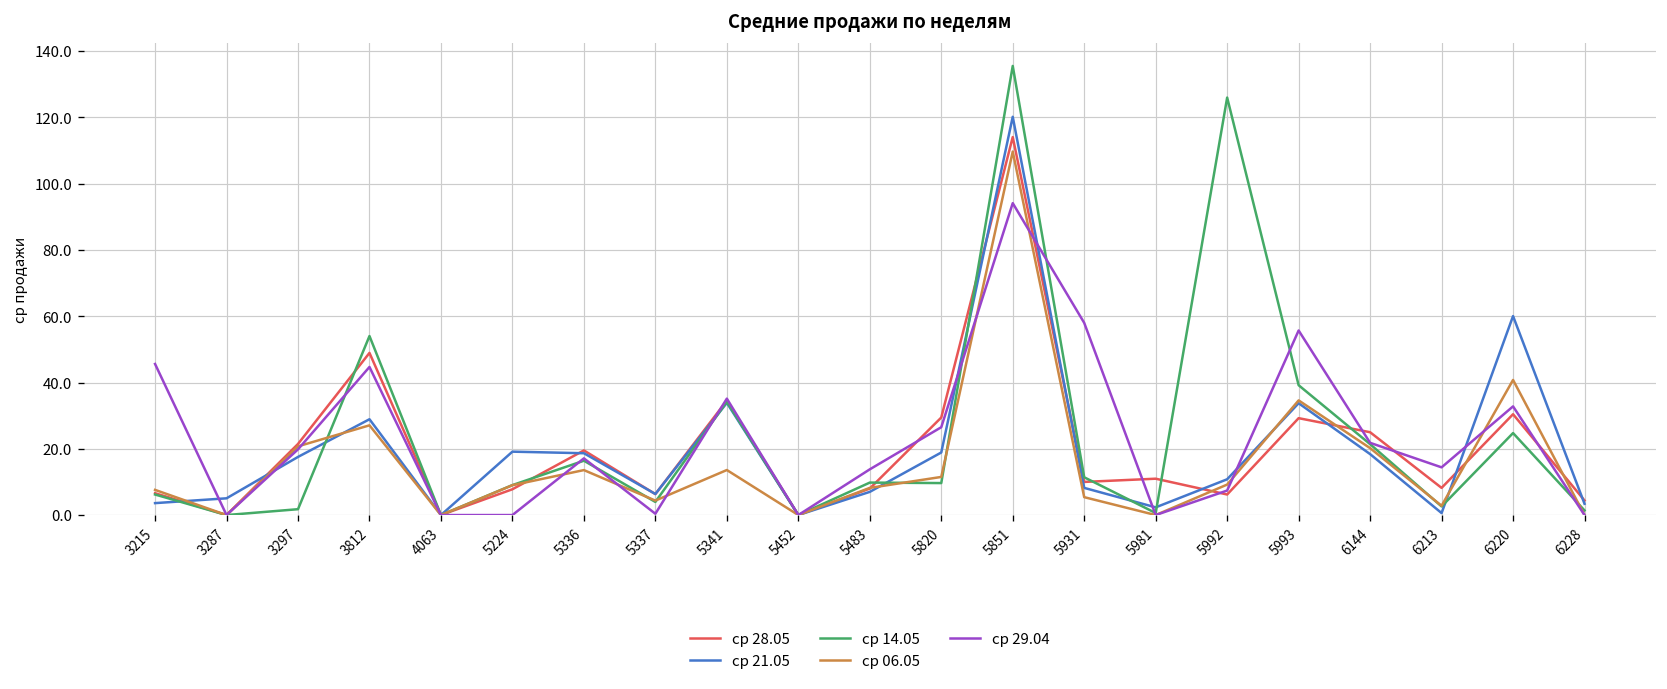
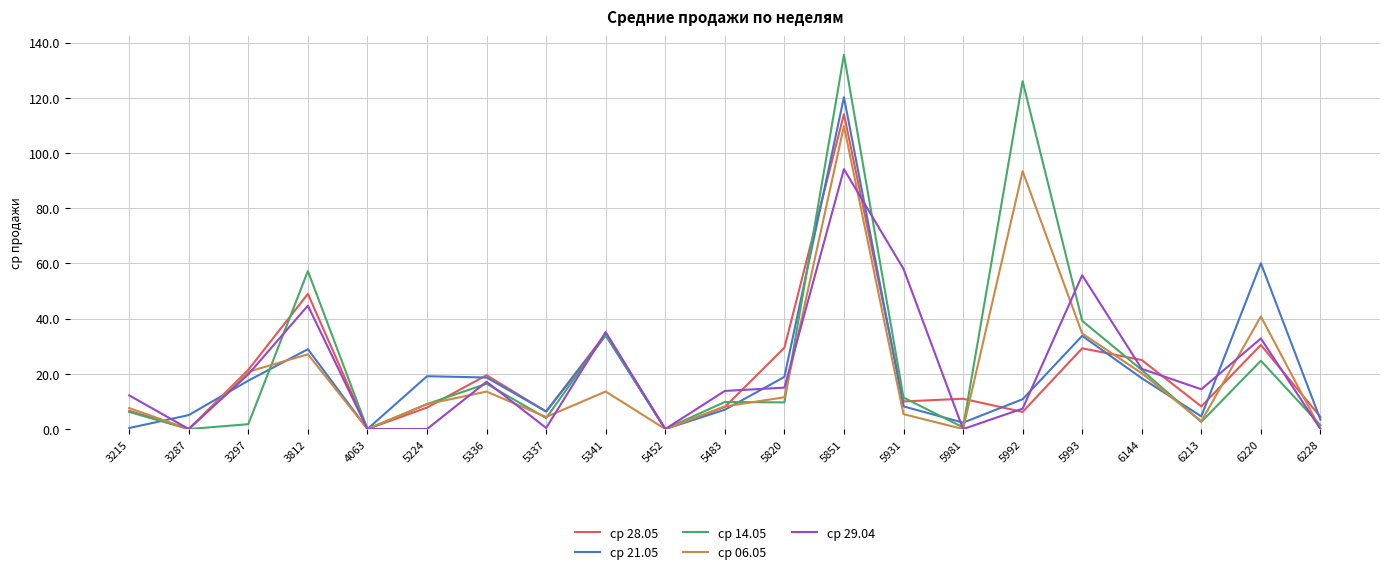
  {
    "ср 28.05": {
      "3812": 49,
      "5224": 8,
      "5820": 29,
      "5851": 114,
      "5931": 10,
      "5981": 11,
      "5992": 6,
      "5993": 29,
      "6144": 25,
      "6213": 8,
      "6220": 30,
      "6228": 4
    },
    "ср 21.05": {
-     "3215": 4,
+     "3215": 0,
      "3287": 5,
      "3297": 18,
      "3812": 29,
      "5224": 19,
      "5483": 7,
      "5820": 19,
      "5851": 120,
      "5931": 8,
      "5981": 2,
      "5992": 11,
      "6144": 18,
-     "6213": 1,
+     "6213": 5,
      "6220": 60,
      "6228": 3
    },
    "ср 14.05": {
      "3297": 2,
-     "3812": 54,
+     "3812": 57,
      "5483": 10,
      "5820": 10,
      "5851": 136,
      "5931": 11,
      "5992": 126,
      "5993": 39,
      "6220": 25,
      "6228": 1
    },
    "ср 06.05": {
      "3215": 8,
      "3812": 27,
      "5336": 14,
      "5341": 14,
      "5820": 12,
      "5851": 110,
      "5931": 5,
-     "5992": 9,
+     "5992": 93,
      "6144": 20,
      "6220": 41
    },
    "ср 29.04": {
-     "3215": 46,
+     "3215": 12,
      "3812": 45,
      "5224": 0,
      "5337": 0,
      "5483": 14,
-     "5820": 27,
+     "5820": 15,
      "5851": 94,
      "5931": 58,
      "5992": 7,
      "5993": 56,
      "6213": 14,
      "6220": 33
    }
  }
